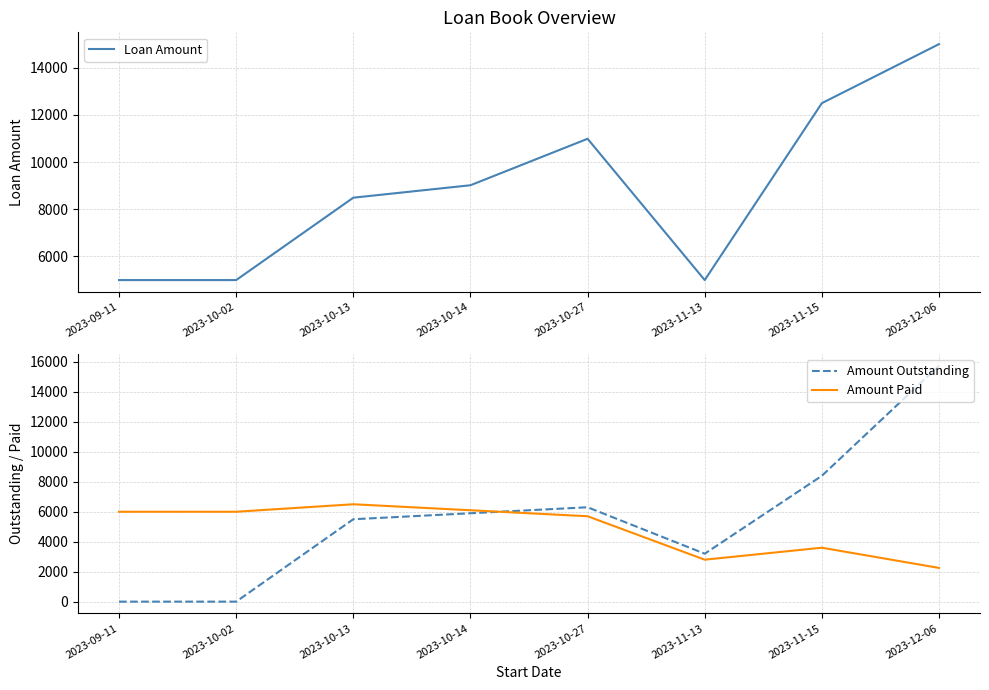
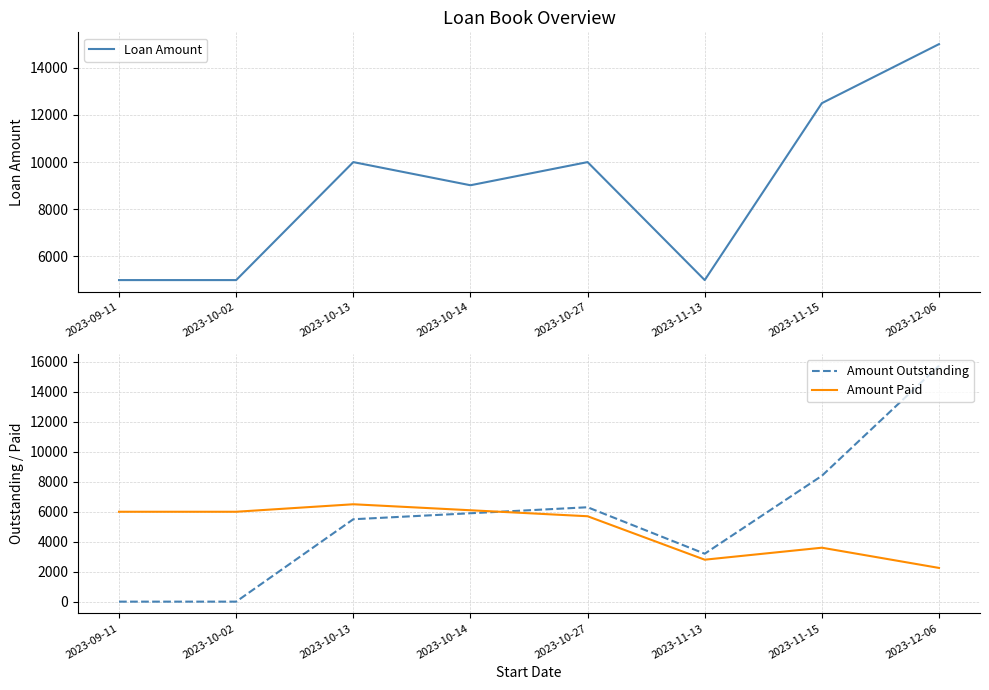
  {
    "Loan Book Overview": {
      "2023-09-11": 5000,
      "2023-10-02": 5000,
-     "2023-10-13": 8500,
+     "2023-10-13": 10000,
      "2023-10-14": 9000,
-     "2023-10-27": 11000,
+     "2023-10-27": 10000,
      "2023-11-13": 5000,
      "2023-11-15": 12500,
      "2023-12-06": 15000
    }
  }
